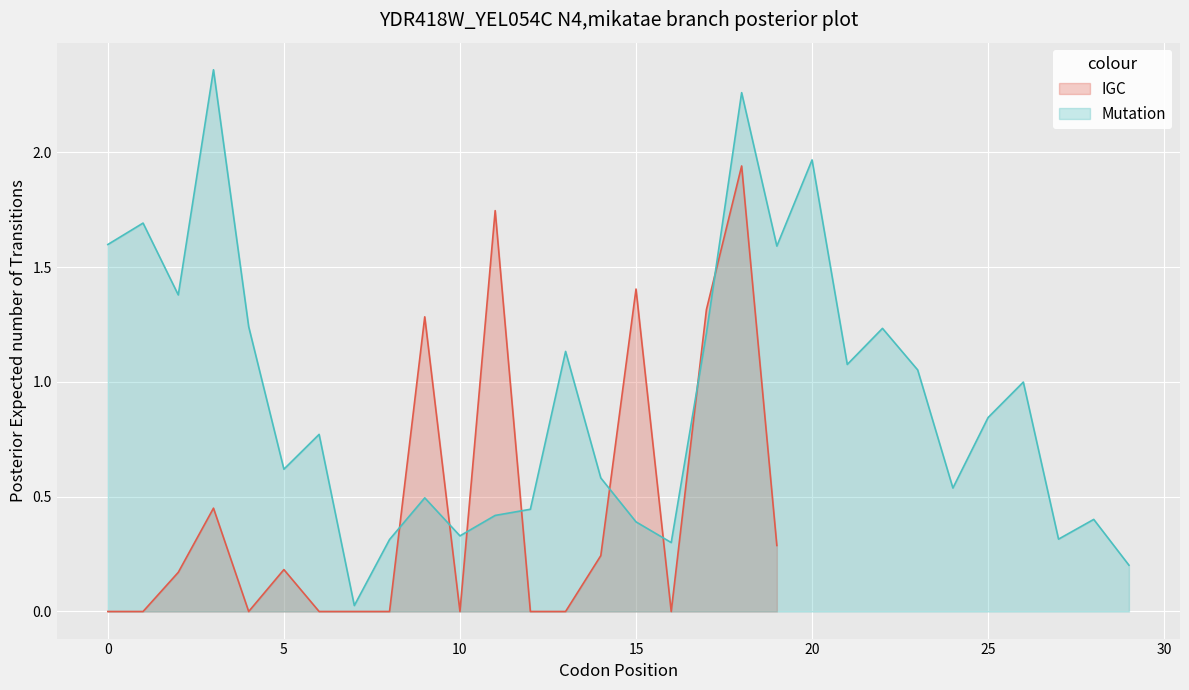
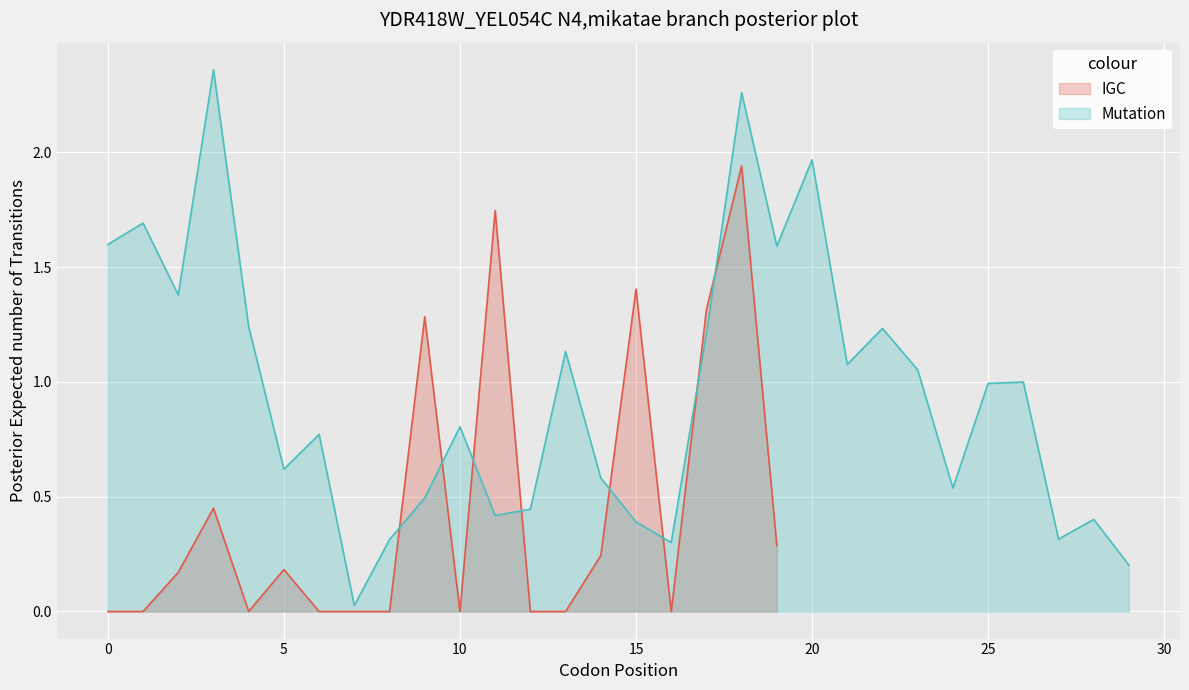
  {
    "IGC": {
      "0": 0.00,
      "5": 0.18,
      "10": 0.00,
      "15": 1.40
    },
    "Mutation": {
      "0": 1.60,
      "5": 0.62,
-     "10": 0.33,
+     "10": 0.80,
      "15": 0.39,
      "20": 1.97,
-     "25": 0.84
+     "25": 0.99
    }
  }
